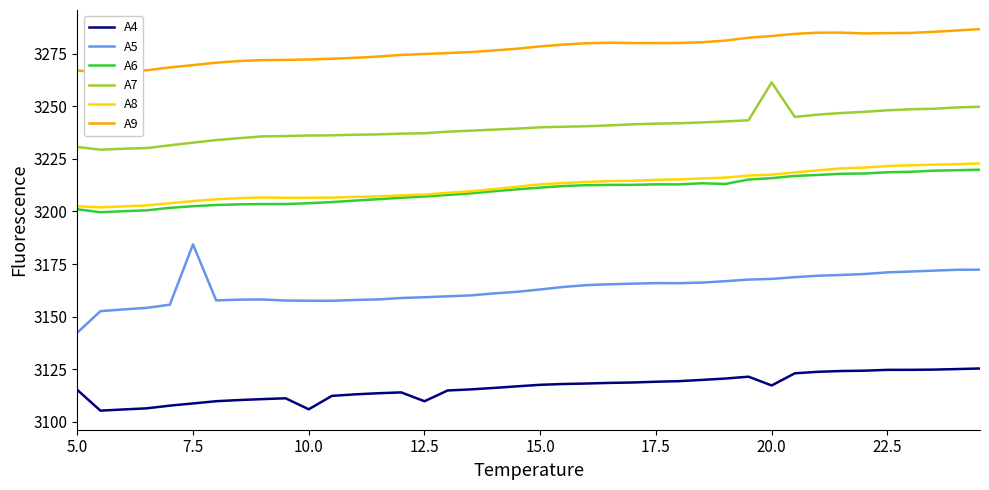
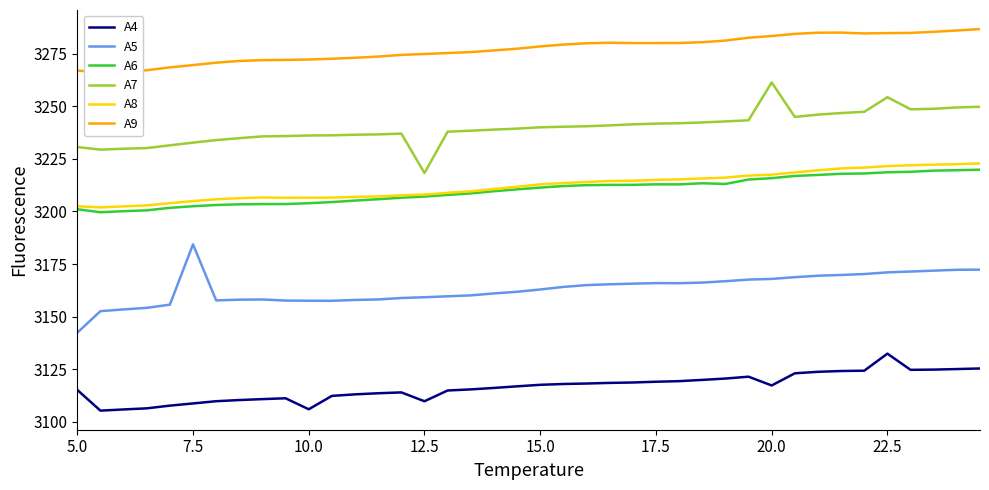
  {
    "A4": {
      "5.0": 3115,
      "7.5": 3109,
      "10.0": 3106,
      "12.5": 3110,
      "15.0": 3118,
      "17.5": 3119,
      "20.0": 3117,
-     "22.5": 3125
+     "22.5": 3132
    },
    "A5": {
      "5.0": 3142,
      "7.5": 3184,
      "10.0": 3158,
      "12.5": 3159,
      "15.0": 3163,
      "17.5": 3166,
      "20.0": 3168,
      "22.5": 3171
    },
    "A6": {
      "5.0": 3201,
      "7.5": 3203,
      "10.0": 3204,
      "15.0": 3211,
      "17.5": 3213,
      "20.0": 3216,
      "22.5": 3219
    },
    "A7": {
      "5.0": 3231,
      "7.5": 3233,
      "10.0": 3236,
-     "12.5": 3237,
+     "12.5": 3218,
      "15.0": 3240,
      "17.5": 3242,
      "20.0": 3261,
-     "22.5": 3248
+     "22.5": 3254
    }
  }
